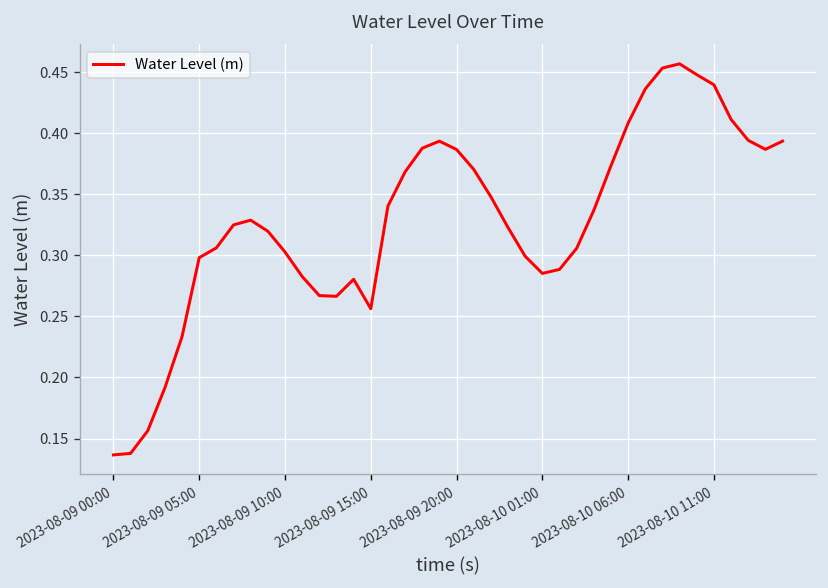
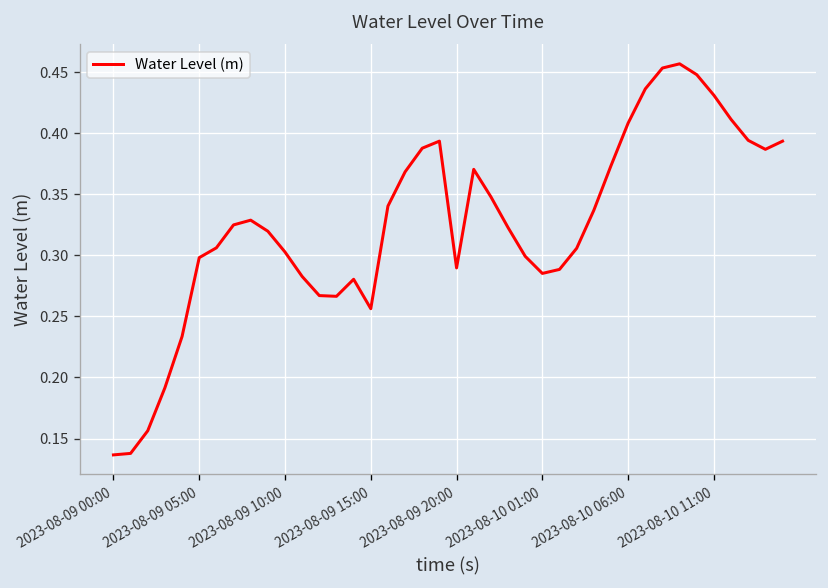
  {
    "2023-08-09 00:00": 0.137,
    "2023-08-09 05:00": 0.298,
    "2023-08-09 10:00": 0.303,
    "2023-08-09 15:00": 0.256,
-   "2023-08-09 20:00": 0.387,
+   "2023-08-09 20:00": 0.290,
    "2023-08-10 01:00": 0.285,
    "2023-08-10 06:00": 0.408,
-   "2023-08-10 11:00": 0.440
+   "2023-08-10 11:00": 0.431
  }
